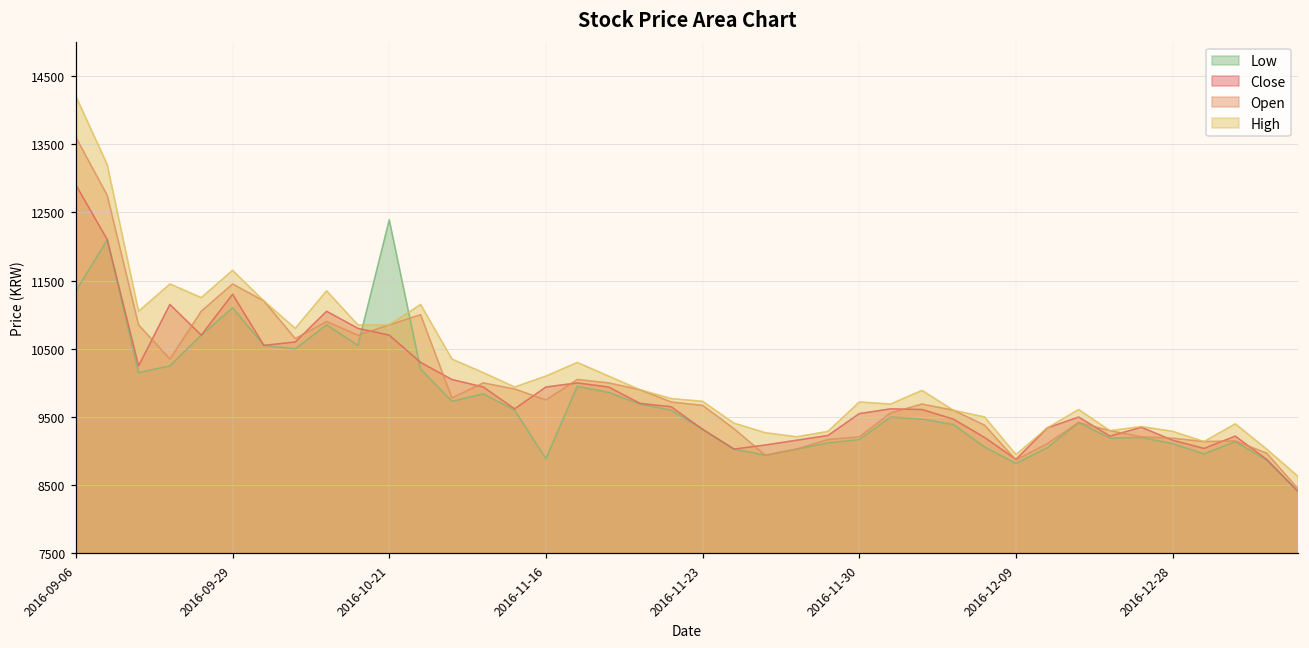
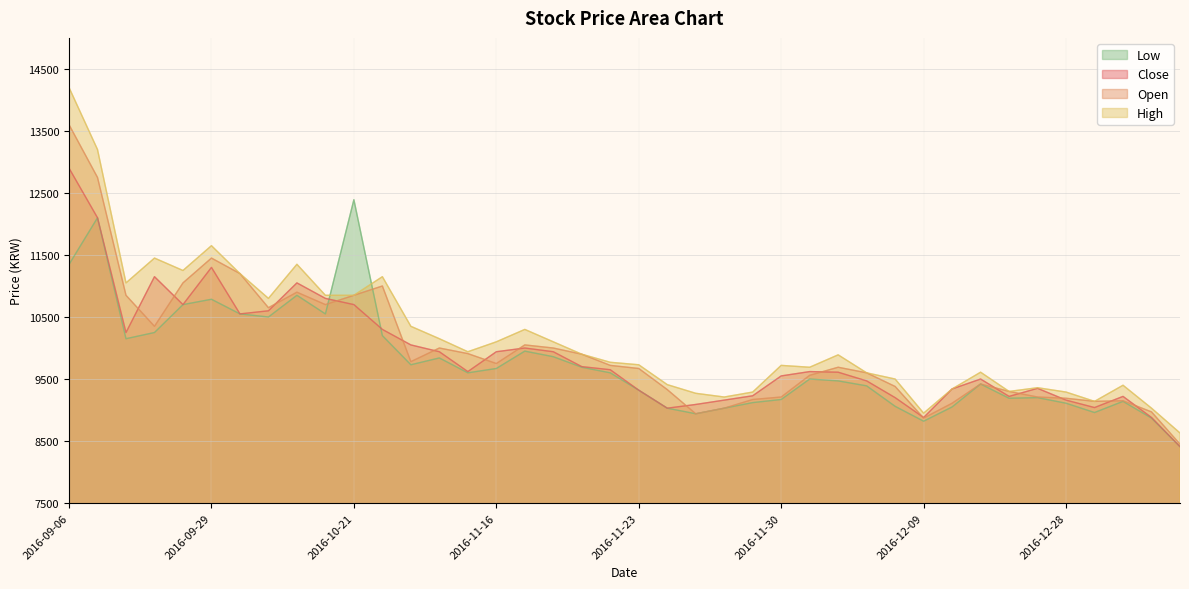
  {
    "Low": {
      "2016-09-06": 11300,
-     "2016-09-29": 11100,
+     "2016-09-29": 10800,
      "2016-10-21": 12400,
-     "2016-11-16": 8900,
+     "2016-11-16": 9700,
      "2016-12-09": 8800,
      "2016-12-28": 9100
    }
  }
